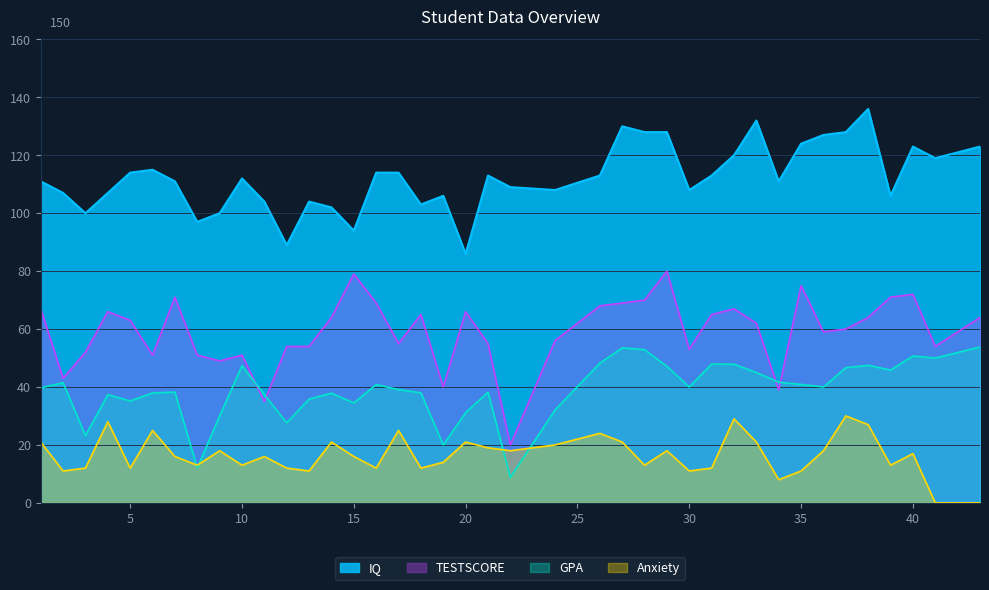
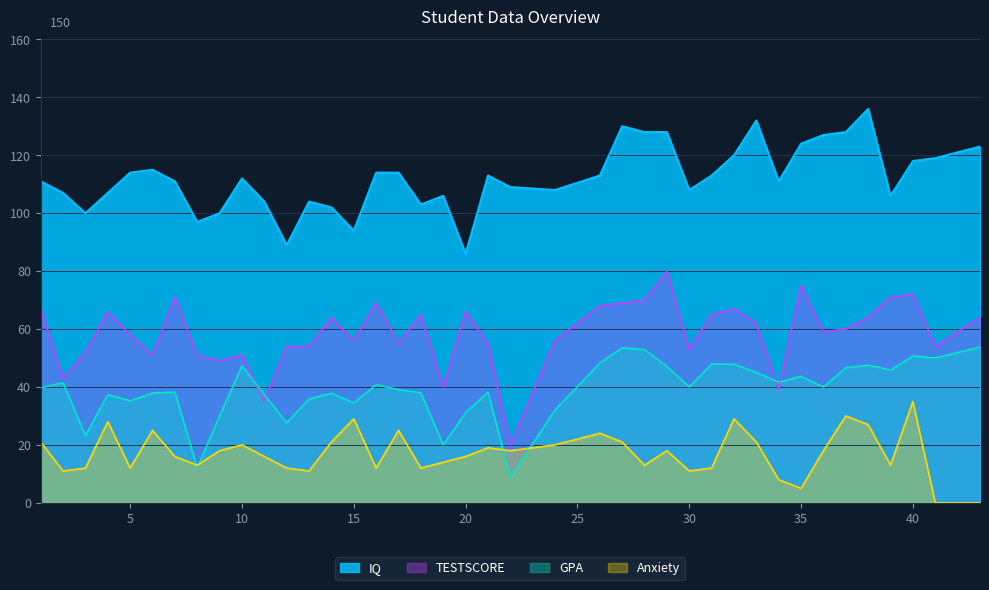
  {
    "IQ": {
      "5": 114,
      "10": 112,
      "15": 94,
      "20": 86,
      "30": 108,
      "35": 124,
-     "40": 123
+     "40": 118
    },
    "TESTSCORE": {
-     "5": 63,
+     "5": 58,
      "10": 51,
-     "15": 79,
+     "15": 56,
      "20": 66,
      "30": 53,
      "35": 75,
      "40": 72
    },
    "GPA": {
      "5": 35,
      "10": 47,
      "15": 35,
      "20": 31,
      "30": 40,
-     "35": 41,
+     "35": 44,
      "40": 51
    },
    "Anxiety": {
      "5": 12,
-     "10": 13,
-     "15": 16,
-     "20": 21,
+     "10": 20,
+     "15": 29,
+     "20": 16,
      "30": 11,
-     "35": 11,
-     "40": 17
+     "35": 5,
+     "40": 35
    }
  }
